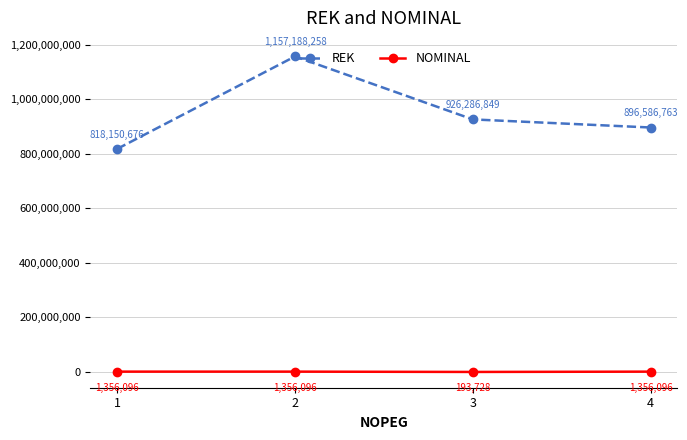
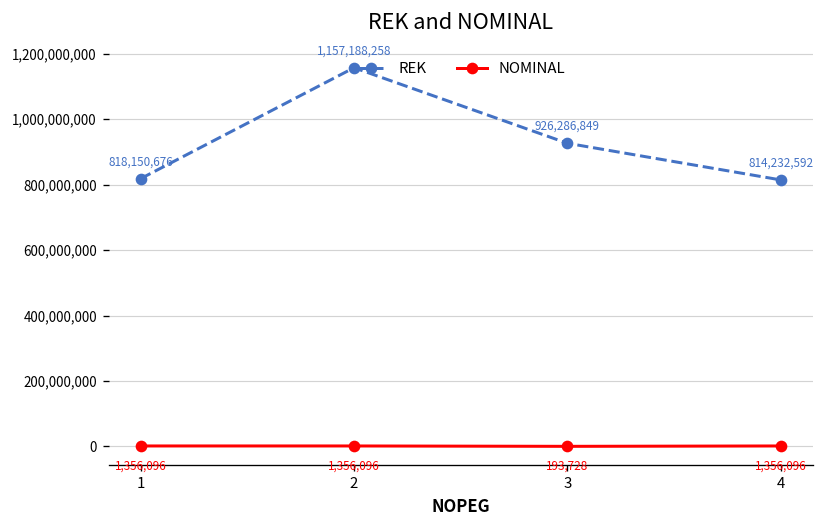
  {
    "REK": {
      "1": "818,150,676",
      "2": "1,157,188,258",
      "3": "926,286,849",
-     "4": "896,586,763"
+     "4": "814,232,592"
    },
    "NOMINAL": {
      "1": "1,356,096",
      "2": "1,356,096",
      "3": "193,728",
      "4": "1,356,096"
    }
  }
